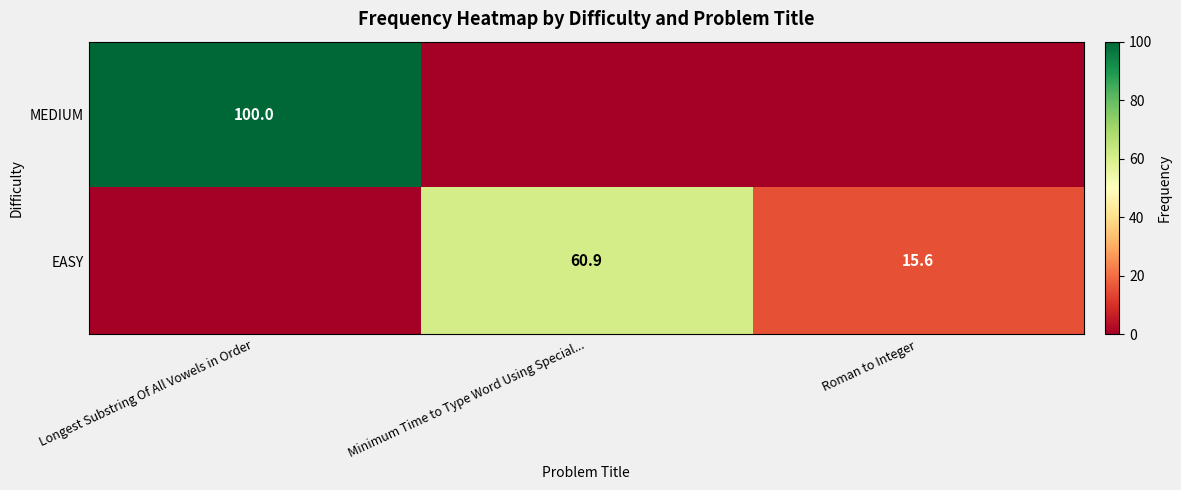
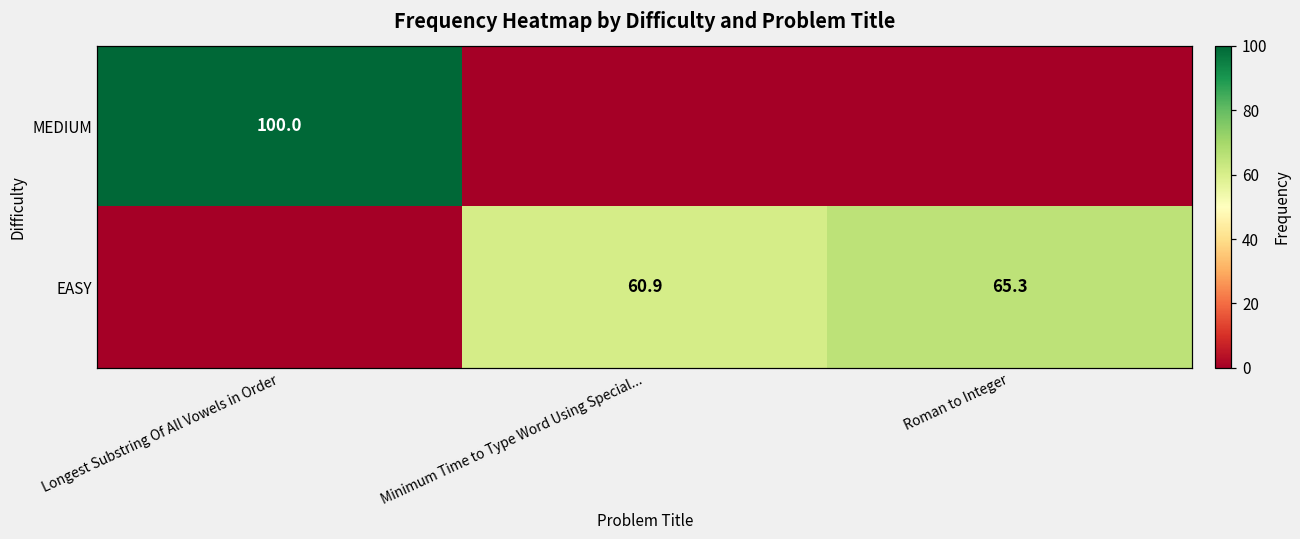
  {
    "MEDIUM": {
      "Longest Substring Of All Vowels in Order": 100.0
    },
    "EASY": {
      "Minimum Time to Type Word Using Special...": 60.9,
-     "Roman to Integer": 15.6
+     "Roman to Integer": 65.3
    }
  }
